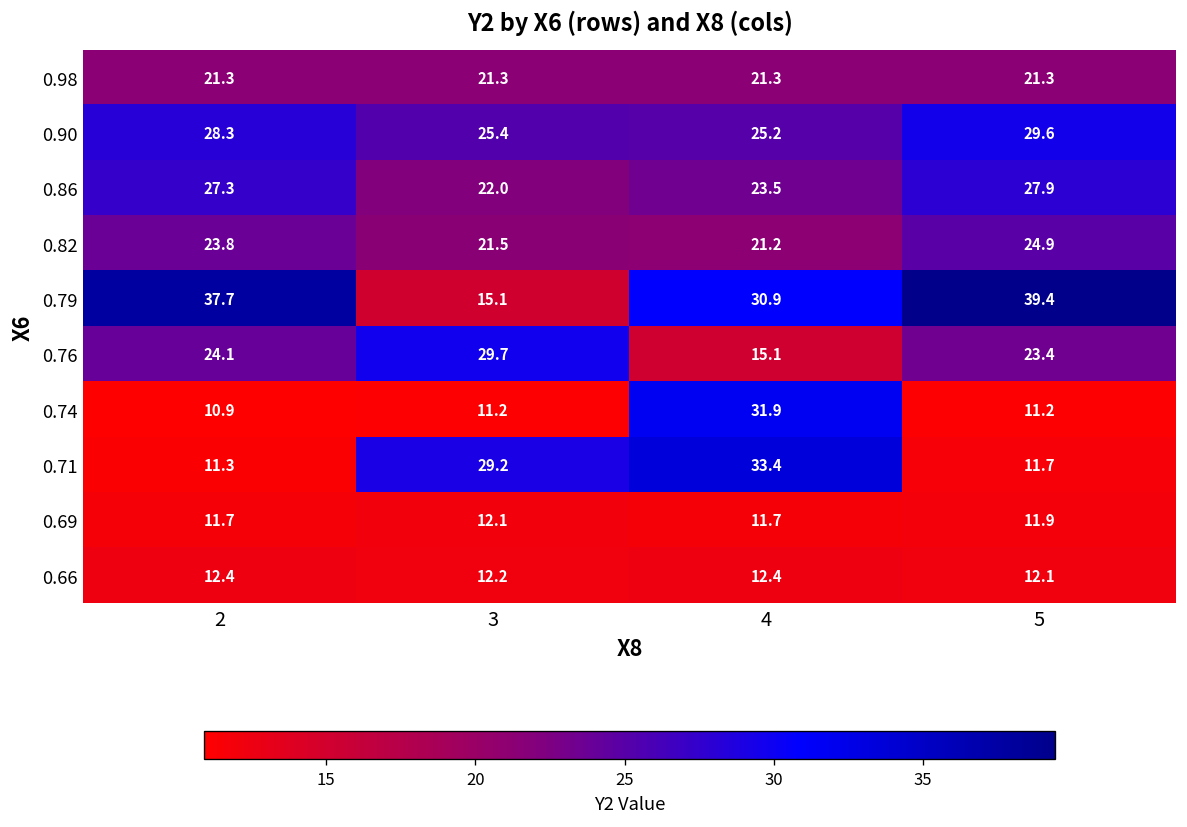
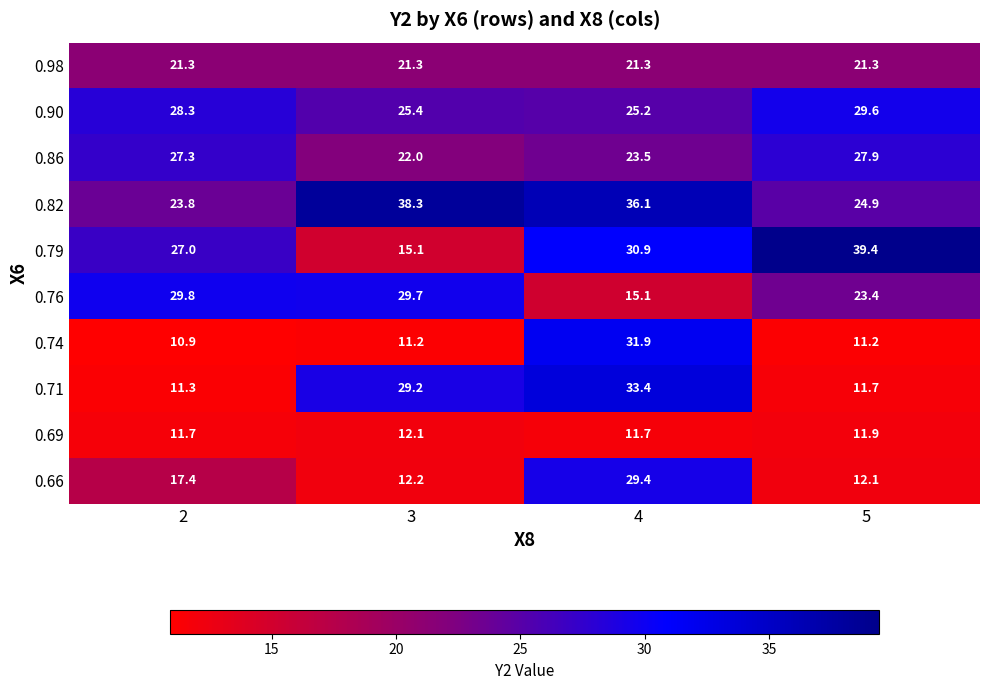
  {
    "0.98": {
      "2": 21.3,
      "3": 21.3,
      "4": 21.3,
      "5": 21.3
    },
    "0.90": {
      "2": 28.3,
      "3": 25.4,
      "4": 25.2,
      "5": 29.6
    },
    "0.86": {
      "2": 27.3,
      "3": 22.0,
      "4": 23.5,
      "5": 27.9
    },
    "0.82": {
      "2": 23.8,
-     "3": 21.5,
-     "4": 21.2,
+     "3": 38.3,
+     "4": 36.1,
      "5": 24.9
    },
    "0.79": {
-     "2": 37.7,
+     "2": 27.0,
      "3": 15.1,
      "4": 30.9,
      "5": 39.4
    },
    "0.76": {
-     "2": 24.1,
+     "2": 29.8,
      "3": 29.7,
      "4": 15.1,
      "5": 23.4
    },
    "0.74": {
      "2": 10.9,
      "3": 11.2,
      "4": 31.9,
      "5": 11.2
    },
    "0.71": {
      "2": 11.3,
      "3": 29.2,
      "4": 33.4,
      "5": 11.7
    },
    "0.69": {
      "2": 11.7,
      "3": 12.1,
      "4": 11.7,
      "5": 11.9
    },
    "0.66": {
-     "2": 12.4,
+     "2": 17.4,
      "3": 12.2,
-     "4": 12.4,
+     "4": 29.4,
      "5": 12.1
    }
  }
